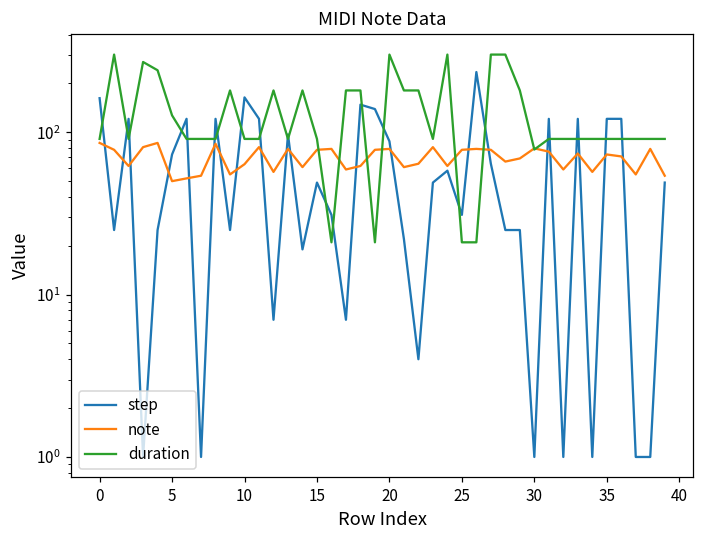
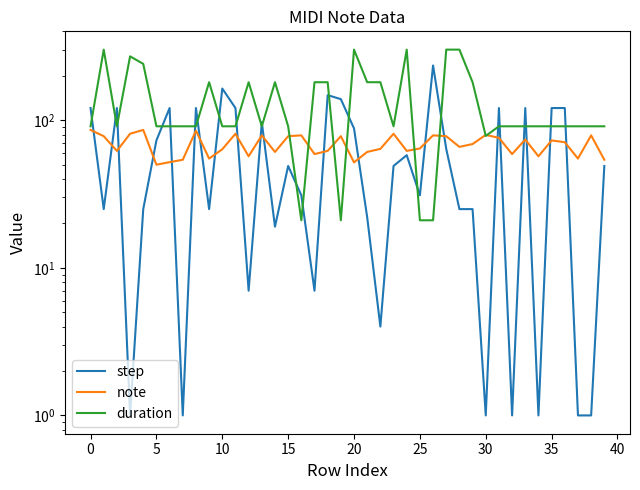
  {
    "step": {
-     "0": 160,
+     "0": 120,
      "5": 70,
      "10": 160,
      "15": 49,
      "20": 90,
      "25": 31,
      "30": 1,
      "35": 120
    },
    "note": {
      "0": 90,
      "5": 50,
      "10": 64,
      "15": 80,
-     "20": 80,
-     "25": 80,
+     "20": 52,
+     "25": 60,
      "35": 70
    },
    "duration": {
      "0": 90,
-     "5": 130,
+     "5": 90,
      "10": 90,
      "15": 90,
      "20": 300,
      "25": 21,
      "35": 90
    }
  }
